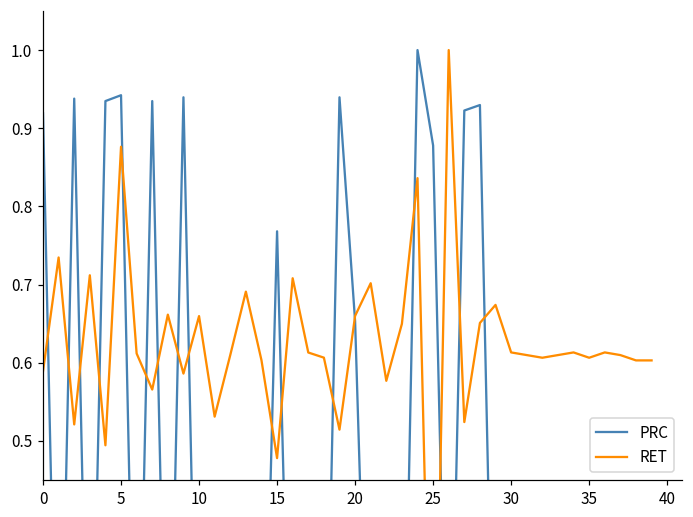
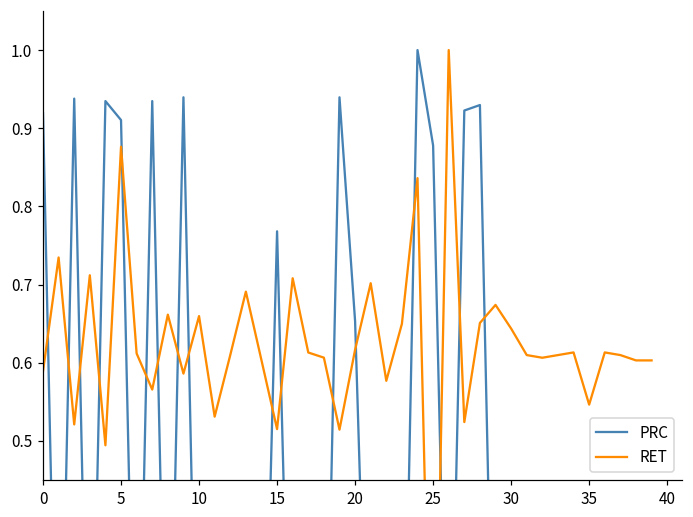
  {
    "PRC": {
      "0": 0.92,
-     "5": 0.94,
+     "5": 0.91,
      "15": 0.77,
      "20": 0.65,
      "25": 0.88
    },
    "RET": {
      "0": 0.59,
      "5": 0.88,
      "10": 0.66,
-     "15": 0.48,
-     "20": 0.66,
-     "30": 0.61,
-     "35": 0.61
+     "15": 0.51,
+     "20": 0.62,
+     "30": 0.64,
+     "35": 0.55
    }
  }
